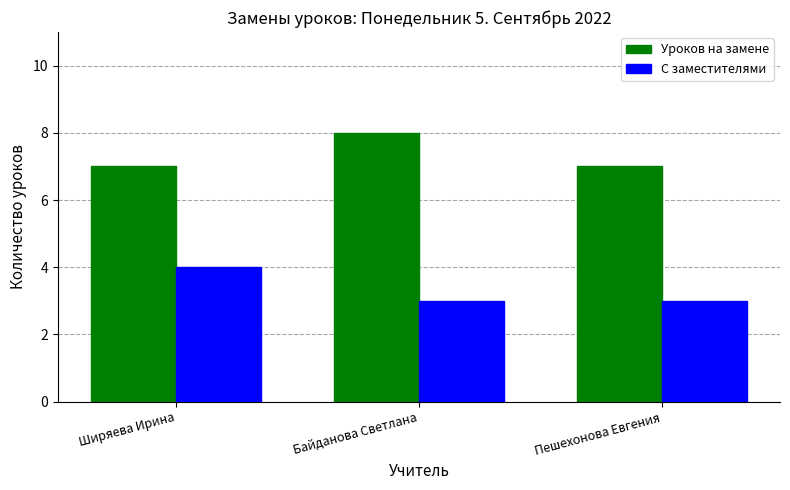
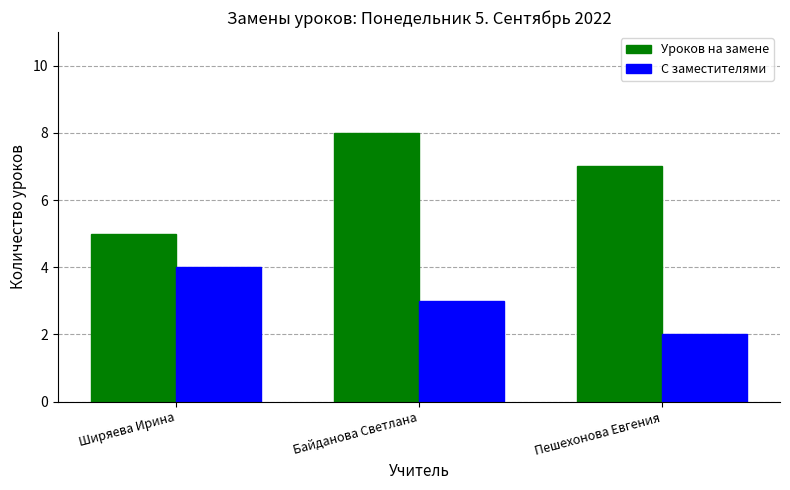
  {
    "Уроков на замене": {
-     "Ширяева Ирина": 7,
+     "Ширяева Ирина": 5,
      "Байданова Светлана": 8,
      "Пешехонова Евгения": 7
    },
    "С заместителями": {
      "Ширяева Ирина": 4,
      "Байданова Светлана": 3,
-     "Пешехонова Евгения": 3
+     "Пешехонова Евгения": 2
    }
  }
